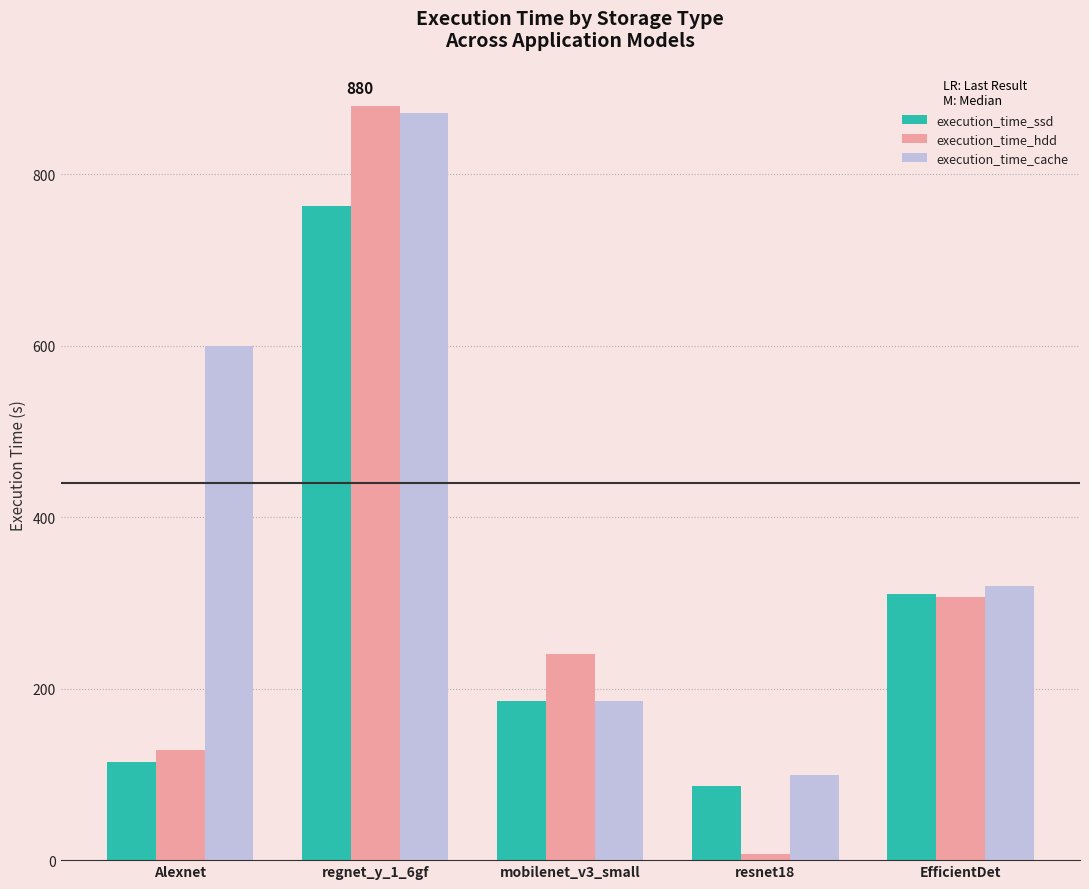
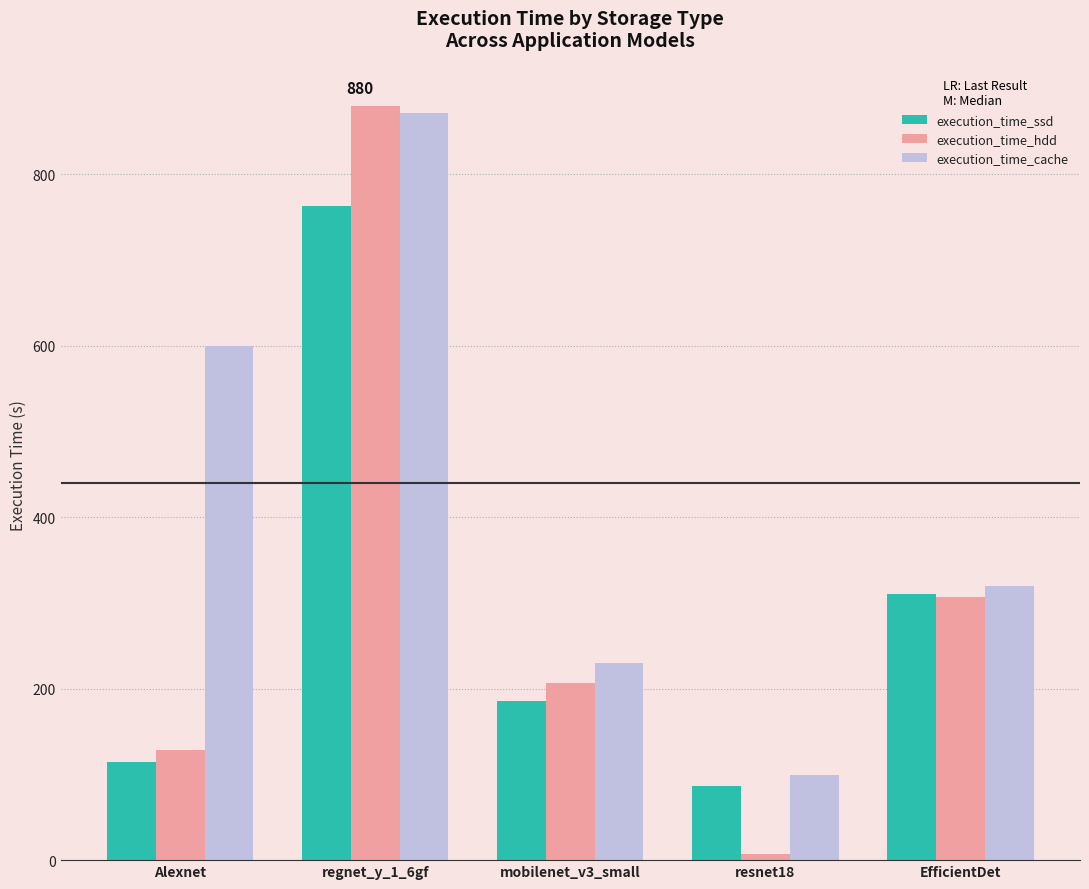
  {
    "execution_time_ssd": {
      "Alexnet": 120,
      "regnet_y_1_6gf": 760,
      "mobilenet_v3_small": 190,
      "resnet18": 90,
      "EfficientDet": 310
    },
    "execution_time_hdd": {
      "Alexnet": 130,
-     "mobilenet_v3_small": 240,
+     "mobilenet_v3_small": 210,
      "resnet18": 10,
      "EfficientDet": 310
    },
    "execution_time_cache": {
      "Alexnet": 600,
      "regnet_y_1_6gf": 870,
-     "mobilenet_v3_small": 190,
+     "mobilenet_v3_small": 230,
      "resnet18": 100,
      "EfficientDet": 320
    }
  }
